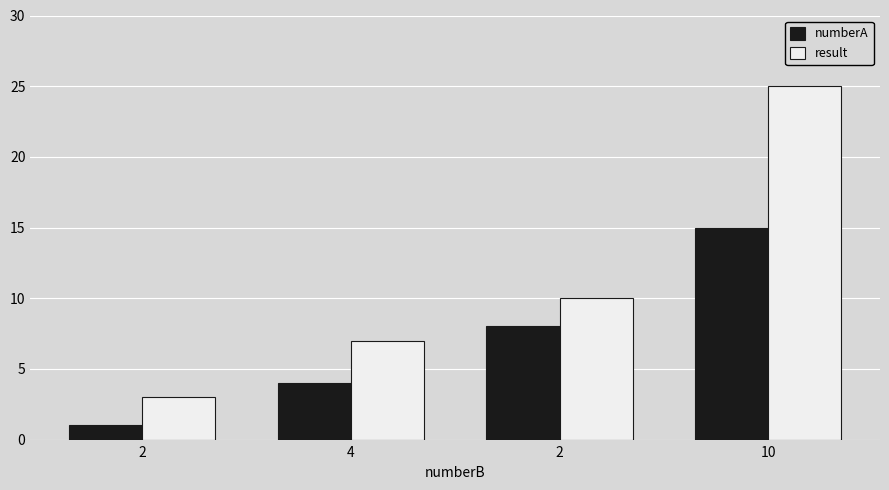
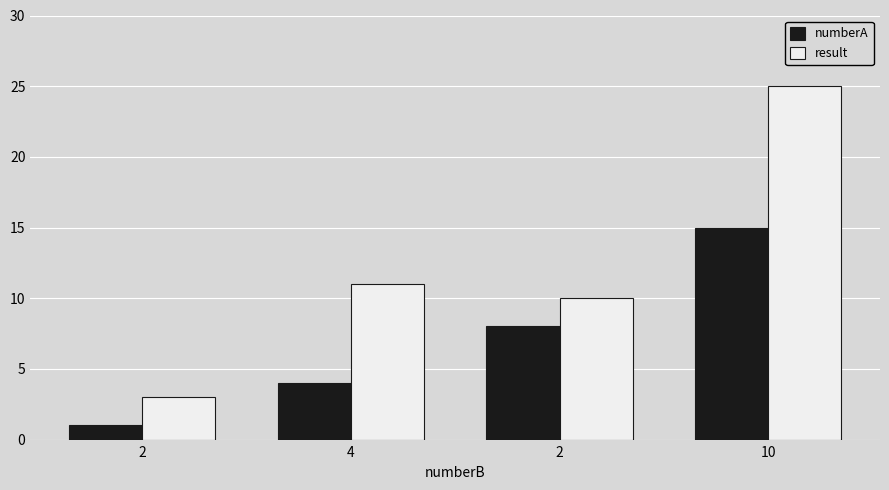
  {
    "numberA": {
      "4": 4,
      "10": 15
    },
    "result": {
-     "4": 7,
+     "4": 11,
      "10": 25
    }
  }
